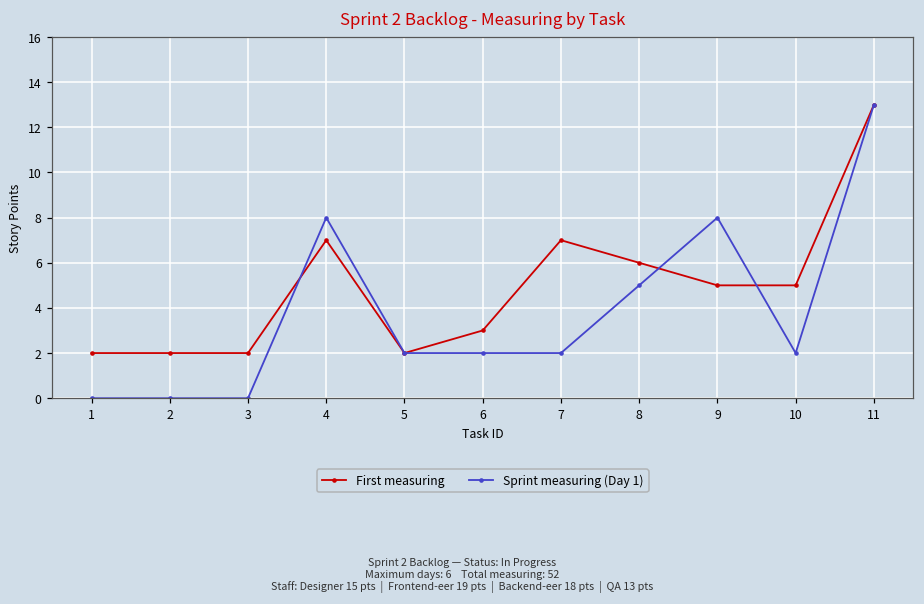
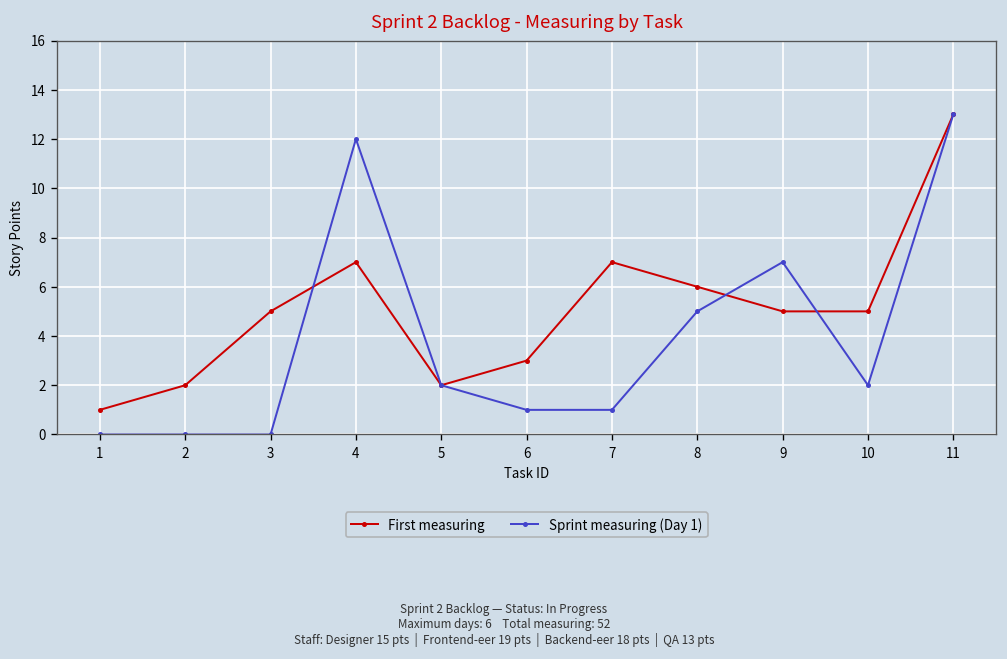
  {
    "First measuring": {
-     "1": 2,
+     "1": 1,
      "2": 2,
-     "3": 2,
+     "3": 5,
      "4": 7,
      "6": 3,
      "7": 7,
      "8": 6,
      "9": 5,
      "10": 5
    },
    "Sprint measuring (Day 1)": {
      "1": 0,
      "2": 0,
      "3": 0,
-     "4": 8,
-     "6": 2,
-     "7": 2,
+     "4": 12,
+     "6": 1,
+     "7": 1,
      "8": 5,
-     "9": 8,
+     "9": 7,
      "10": 2
    }
  }
